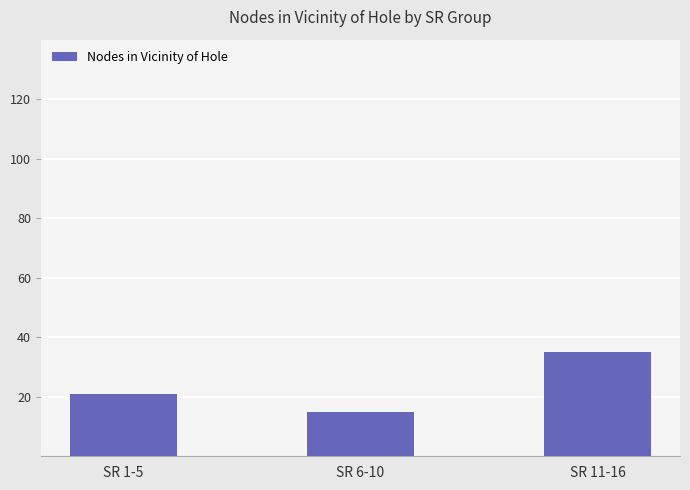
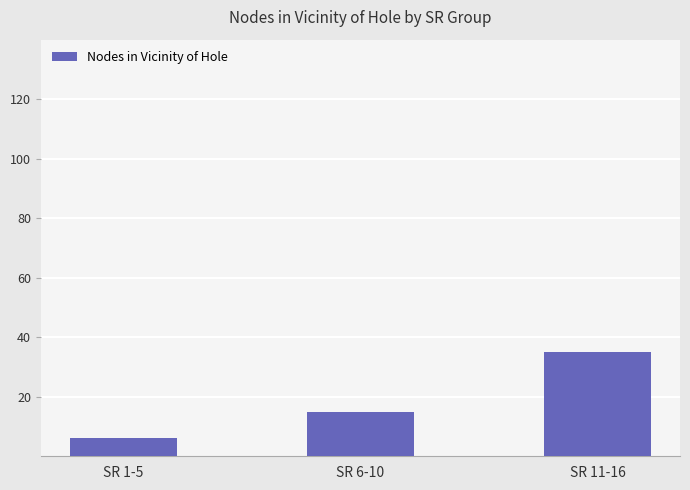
  {
-   "SR 1-5": 21,
+   "SR 1-5": 6,
    "SR 6-10": 15,
    "SR 11-16": 35
  }
